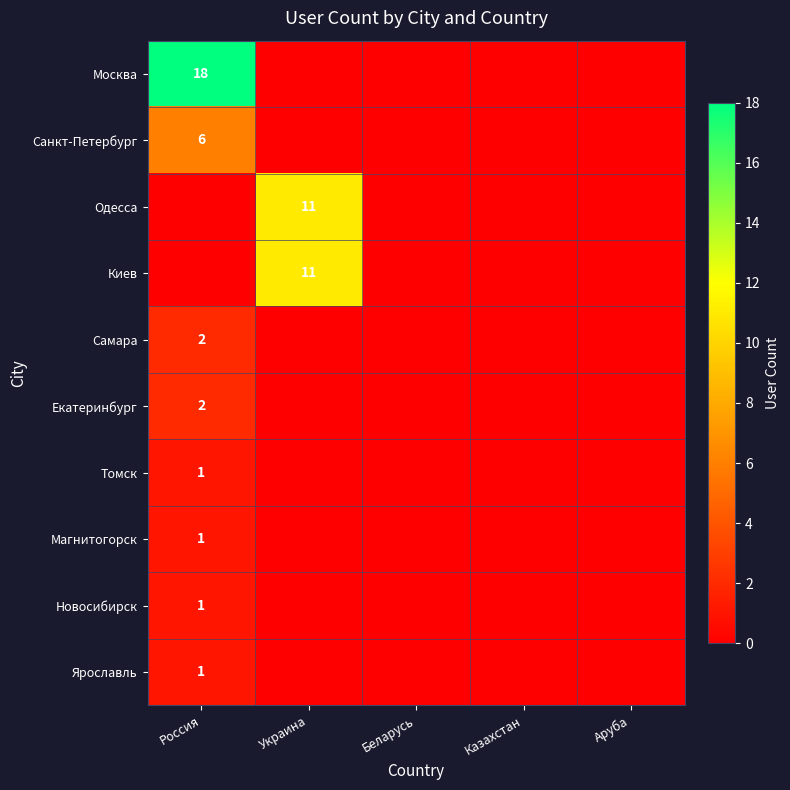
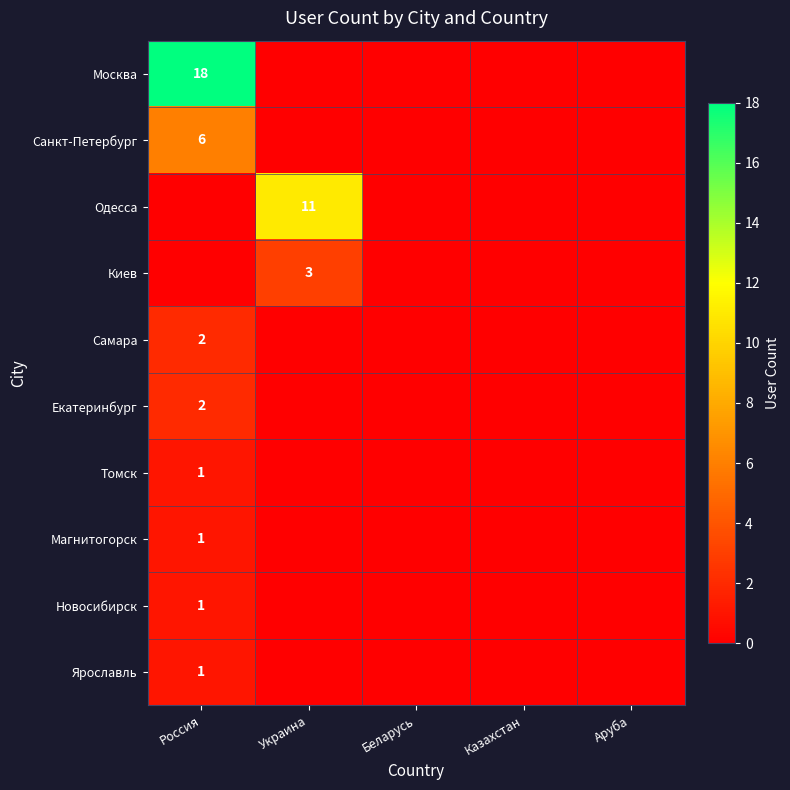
  {
    "Москва": {
      "Россия": 18
    },
    "Санкт-Петербург": {
      "Россия": 6
    },
    "Одесса": {
      "Украина": 11
    },
    "Киев": {
-     "Украина": 11
+     "Украина": 3
    },
    "Самара": {
      "Россия": 2
    },
    "Екатеринбург": {
      "Россия": 2
    },
    "Томск": {
      "Россия": 1
    },
    "Магнитогорск": {
      "Россия": 1
    },
    "Новосибирск": {
      "Россия": 1
    },
    "Ярославль": {
      "Россия": 1
    }
  }
